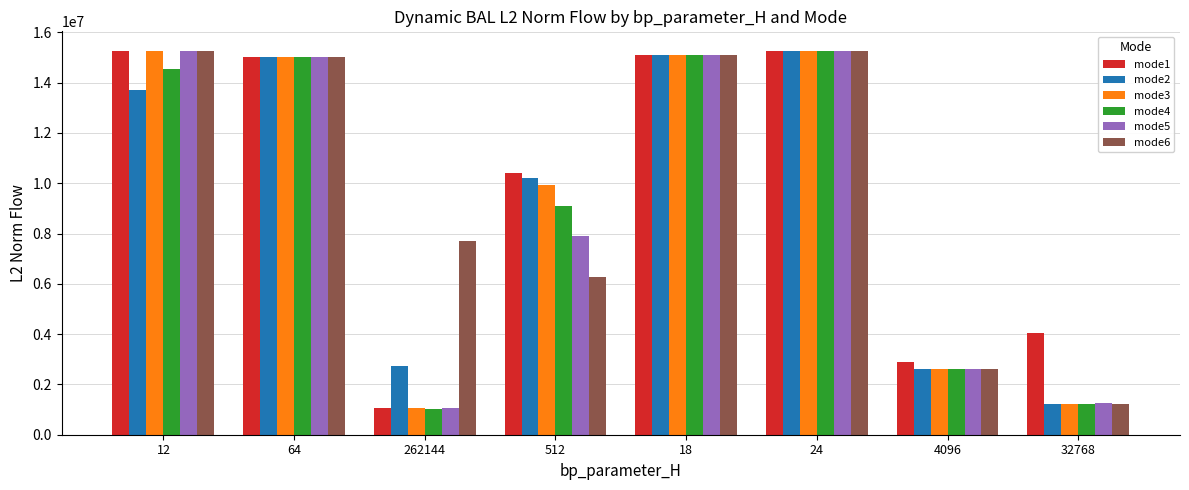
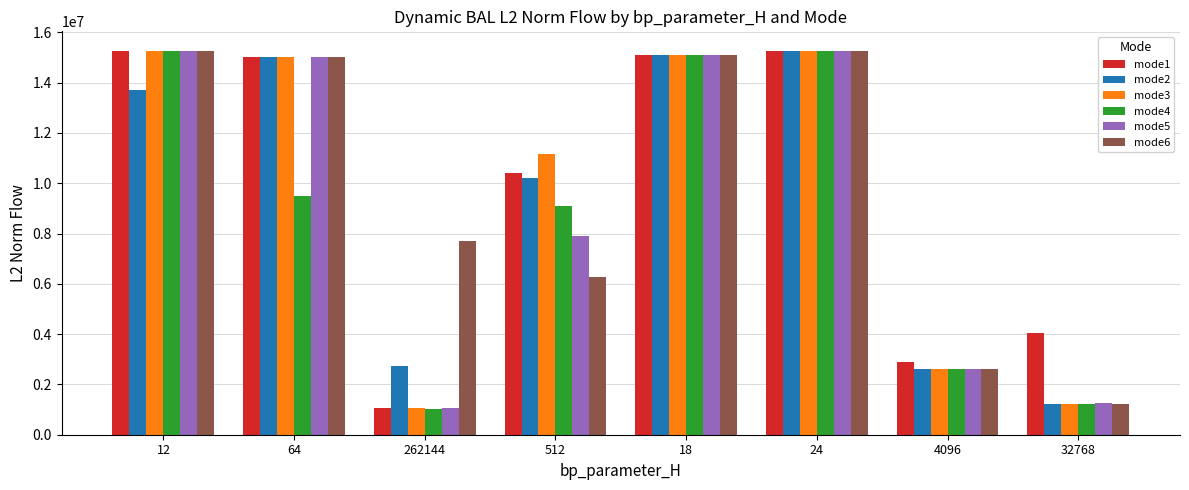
  {
    "mode1": {
      "12": 15200000,
      "64": 15000000,
      "262144": 1000000,
      "512": 10400000,
      "18": 15100000,
      "24": 15300000,
      "4096": 2900000,
      "32768": 4000000
    },
    "mode2": {
      "12": 13700000,
      "64": 15000000,
      "262144": 2700000,
      "512": 10200000,
      "18": 15100000,
      "24": 15300000,
      "4096": 2600000,
      "32768": 1200000
    },
    "mode3": {
      "12": 15200000,
      "64": 15000000,
      "262144": 1000000,
-     "512": 9900000,
+     "512": 11200000,
      "18": 15100000,
      "24": 15300000,
      "4096": 2600000,
      "32768": 1200000
    },
    "mode4": {
-     "12": 14600000,
-     "64": 15000000,
+     "12": 15200000,
+     "64": 9500000,
      "262144": 1000000,
      "512": 9100000,
      "18": 15100000,
      "24": 15300000,
      "4096": 2600000,
      "32768": 1200000
    },
    "mode5": {
      "12": 15200000,
      "64": 15000000,
      "262144": 1000000,
      "512": 7900000,
      "18": 15100000,
      "24": 15300000,
      "4096": 2600000,
      "32768": 1200000
    },
    "mode6": {
      "12": 15200000,
      "64": 15000000,
      "262144": 7700000,
      "512": 6300000,
      "18": 15100000,
      "24": 15300000,
      "4096": 2600000,
      "32768": 1200000
    }
  }
